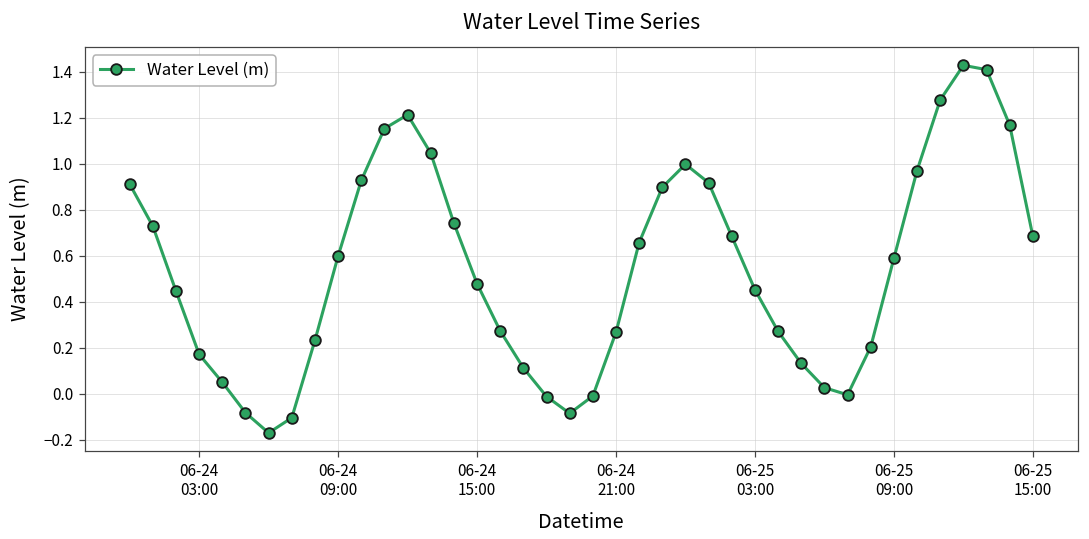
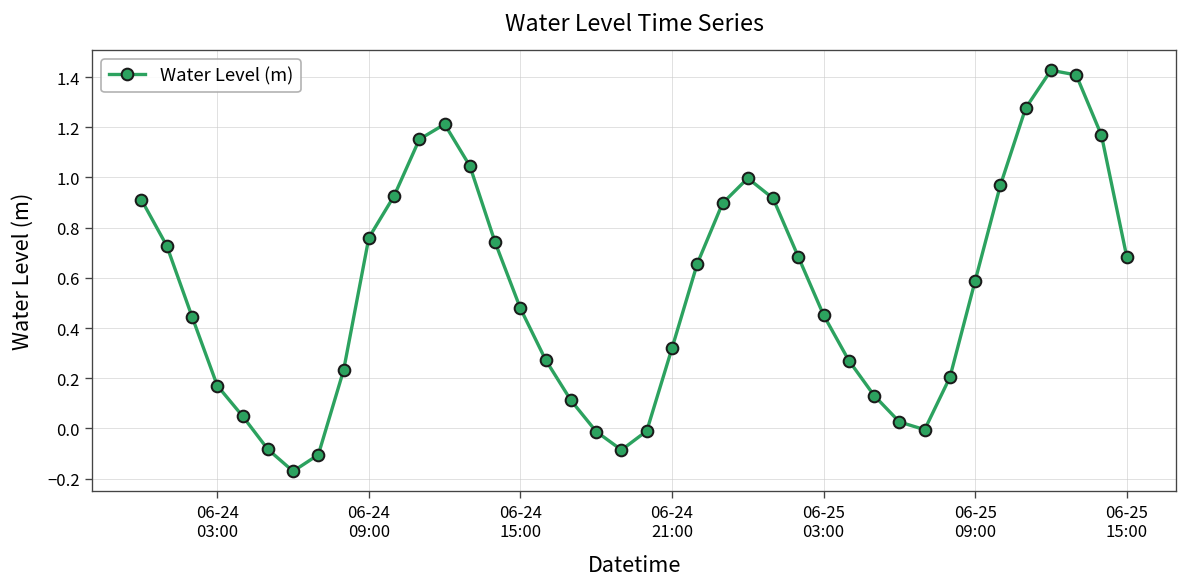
  {
    "06-24 03:00": 0.17,
-   "06-24 09:00": 0.60,
+   "06-24 09:00": 0.76,
    "06-24 15:00": 0.48,
-   "06-24 21:00": 0.27,
+   "06-24 21:00": 0.32,
    "06-25 03:00": 0.45,
    "06-25 09:00": 0.59,
    "06-25 15:00": 0.68
  }
